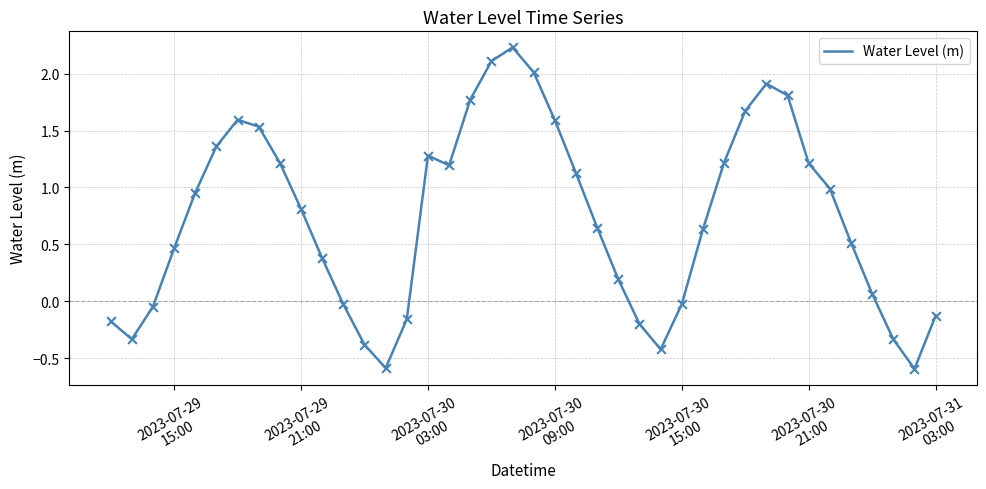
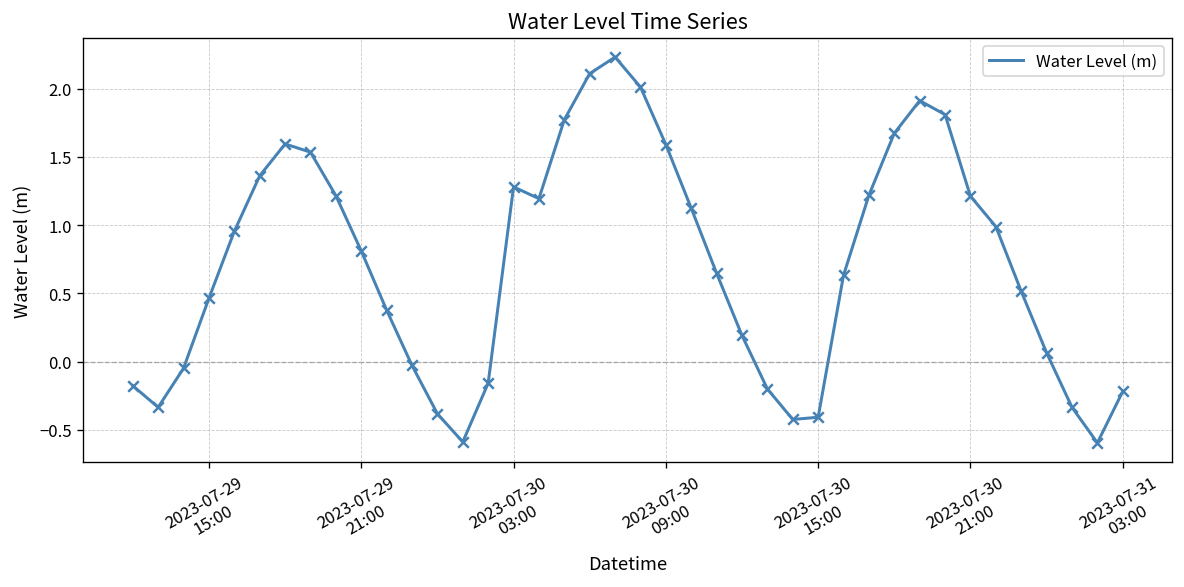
  {
    "2023-07-29 15:00": 0.46,
    "2023-07-29 21:00": 0.81,
    "2023-07-30 03:00": 1.28,
    "2023-07-30 09:00": 1.59,
-   "2023-07-30 15:00": -0.03,
+   "2023-07-30 15:00": -0.41,
    "2023-07-30 21:00": 1.21,
-   "2023-07-31 03:00": -0.13
+   "2023-07-31 03:00": -0.22
  }
